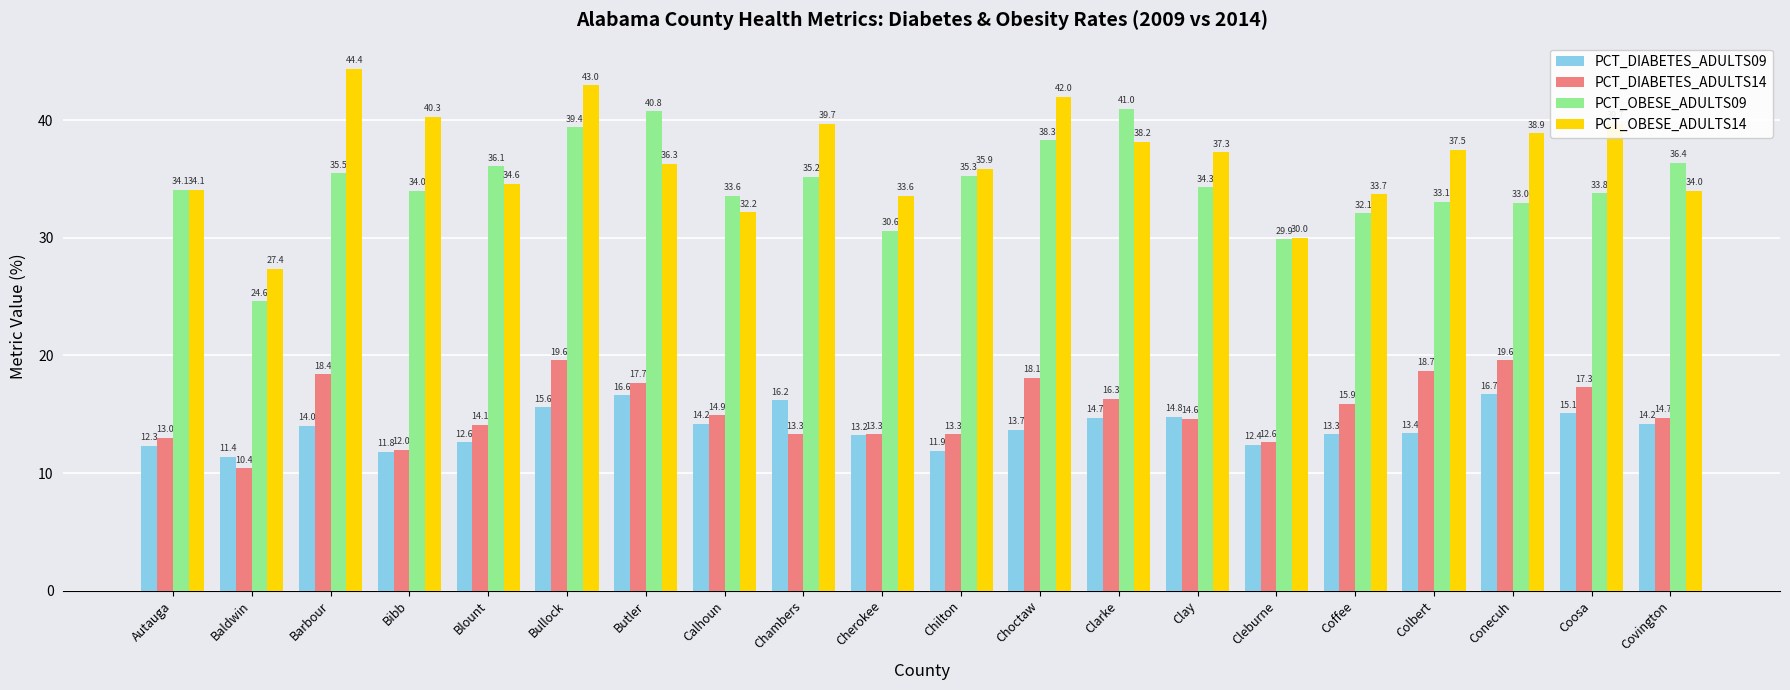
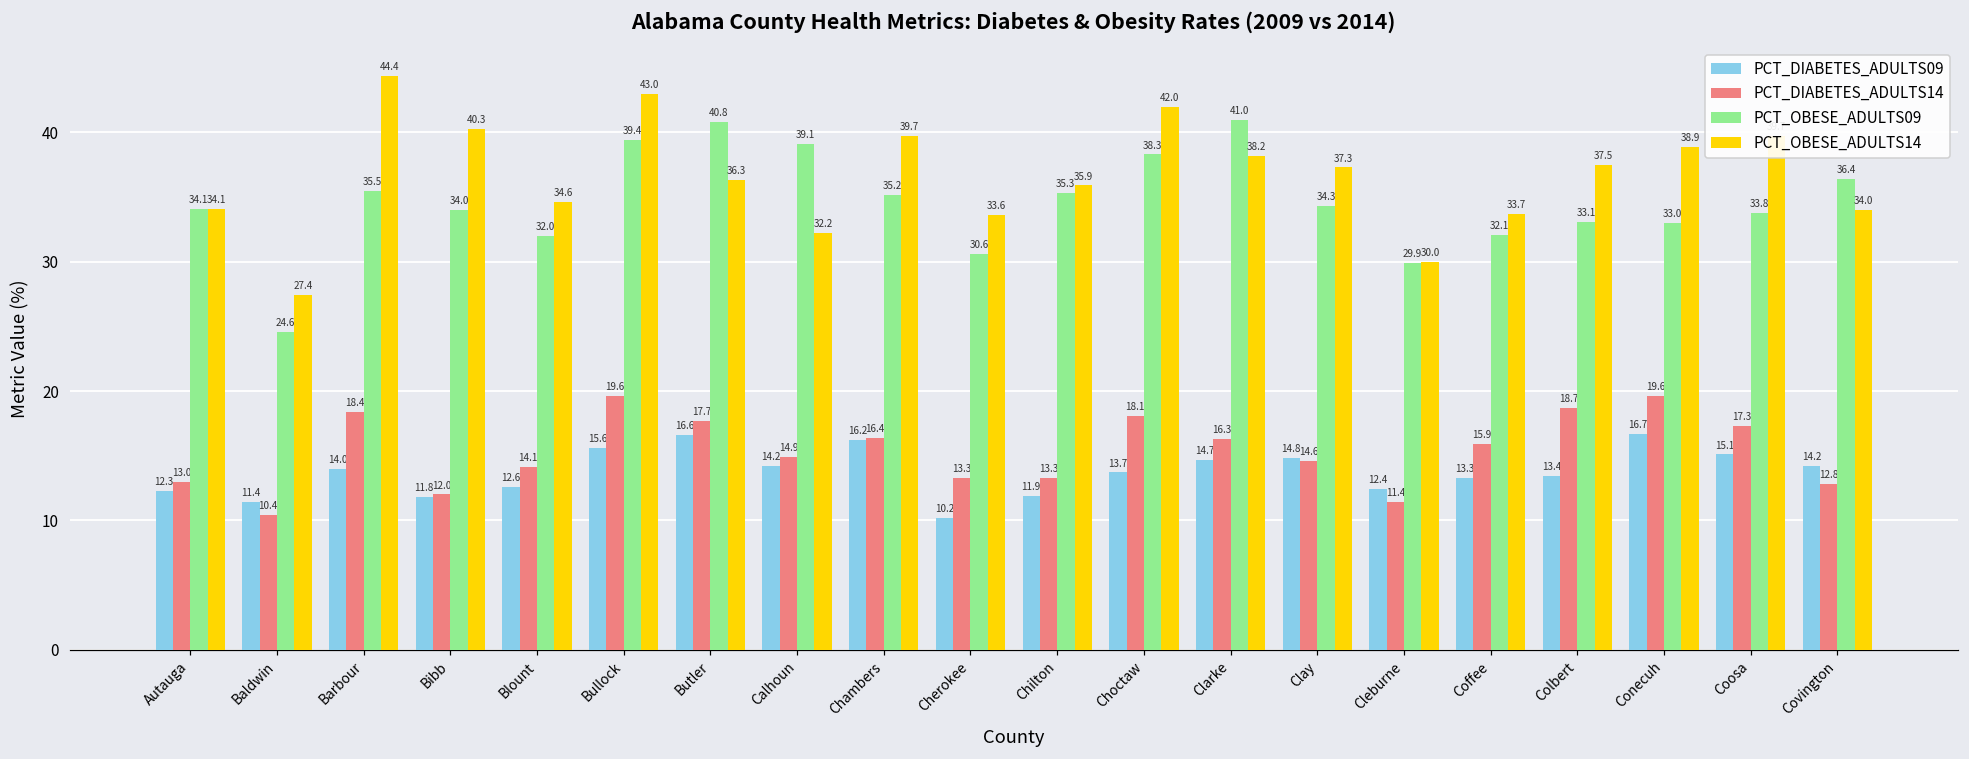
  {
    "PCT_DIABETES_ADULTS09": {
      "Autauga": 12.3,
      "Baldwin": 11.4,
      "Barbour": 14.0,
      "Bibb": 11.8,
      "Blount": 12.6,
      "Bullock": 15.6,
      "Butler": 16.6,
      "Calhoun": 14.2,
      "Chambers": 16.2,
-     "Cherokee": 13.2,
+     "Cherokee": 10.2,
      "Chilton": 11.9,
      "Choctaw": 13.7,
      "Clarke": 14.7,
      "Clay": 14.8,
      "Cleburne": 12.4,
      "Coffee": 13.3,
      "Colbert": 13.4,
      "Conecuh": 16.7,
      "Coosa": 15.1,
      "Covington": 14.2
    },
    "PCT_DIABETES_ADULTS14": {
      "Autauga": 13.0,
      "Baldwin": 10.4,
      "Barbour": 18.4,
      "Bibb": 12.0,
      "Blount": 14.1,
      "Bullock": 19.6,
      "Butler": 17.7,
      "Calhoun": 14.9,
-     "Chambers": 13.3,
+     "Chambers": 16.4,
      "Cherokee": 13.3,
      "Chilton": 13.3,
      "Choctaw": 18.1,
      "Clarke": 16.3,
      "Clay": 14.6,
-     "Cleburne": 12.6,
+     "Cleburne": 11.4,
      "Coffee": 15.9,
      "Colbert": 18.7,
      "Conecuh": 19.6,
      "Coosa": 17.3,
-     "Covington": 14.7
+     "Covington": 12.8
    },
    "PCT_OBESE_ADULTS09": {
      "Autauga": 34.1,
      "Baldwin": 24.6,
      "Barbour": 35.5,
      "Bibb": 34.0,
-     "Blount": 36.1,
+     "Blount": 32.0,
      "Bullock": 39.4,
      "Butler": 40.8,
-     "Calhoun": 33.6,
+     "Calhoun": 39.1,
      "Chambers": 35.2,
      "Cherokee": 30.6,
      "Chilton": 35.3,
      "Choctaw": 38.3,
      "Clarke": 41.0,
      "Clay": 34.3,
      "Cleburne": 29.9,
      "Coffee": 32.1,
      "Colbert": 33.1,
      "Conecuh": 33.0,
      "Coosa": 33.8,
      "Covington": 36.4
    },
    "PCT_OBESE_ADULTS14": {
      "Autauga": 34.1,
      "Baldwin": 27.4,
      "Barbour": 44.4,
      "Bibb": 40.3,
      "Blount": 34.6,
      "Bullock": 43.0,
      "Butler": 36.3,
      "Calhoun": 32.2,
      "Chambers": 39.7,
      "Cherokee": 33.6,
      "Chilton": 35.9,
      "Choctaw": 42.0,
      "Clarke": 38.2,
      "Clay": 37.3,
      "Cleburne": 30.0,
      "Coffee": 33.7,
      "Colbert": 37.5,
      "Conecuh": 38.9,
      "Covington": 34.0
    }
  }
